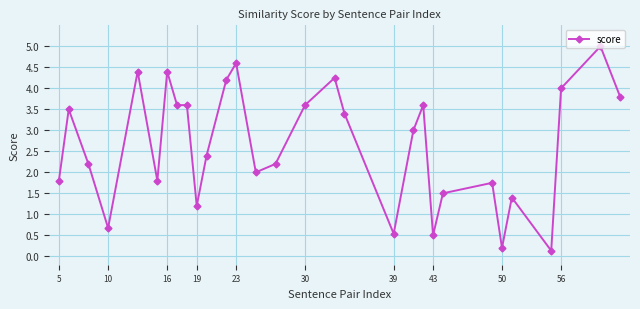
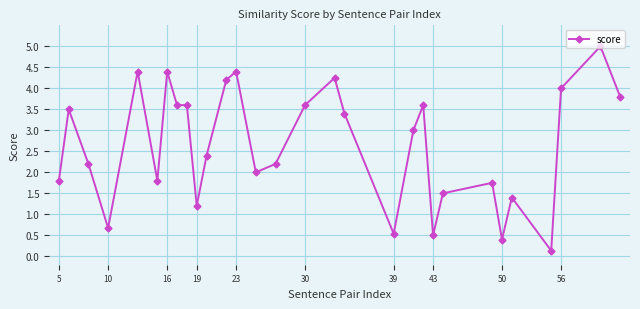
  {
    "5": 1.8,
    "10": 0.7,
    "16": 4.4,
    "19": 1.2,
-   "23": 4.6,
+   "23": 4.4,
    "30": 3.6,
    "39": 0.5,
    "43": 0.5,
-   "50": 0.2,
+   "50": 0.4,
    "56": 4.0
  }
